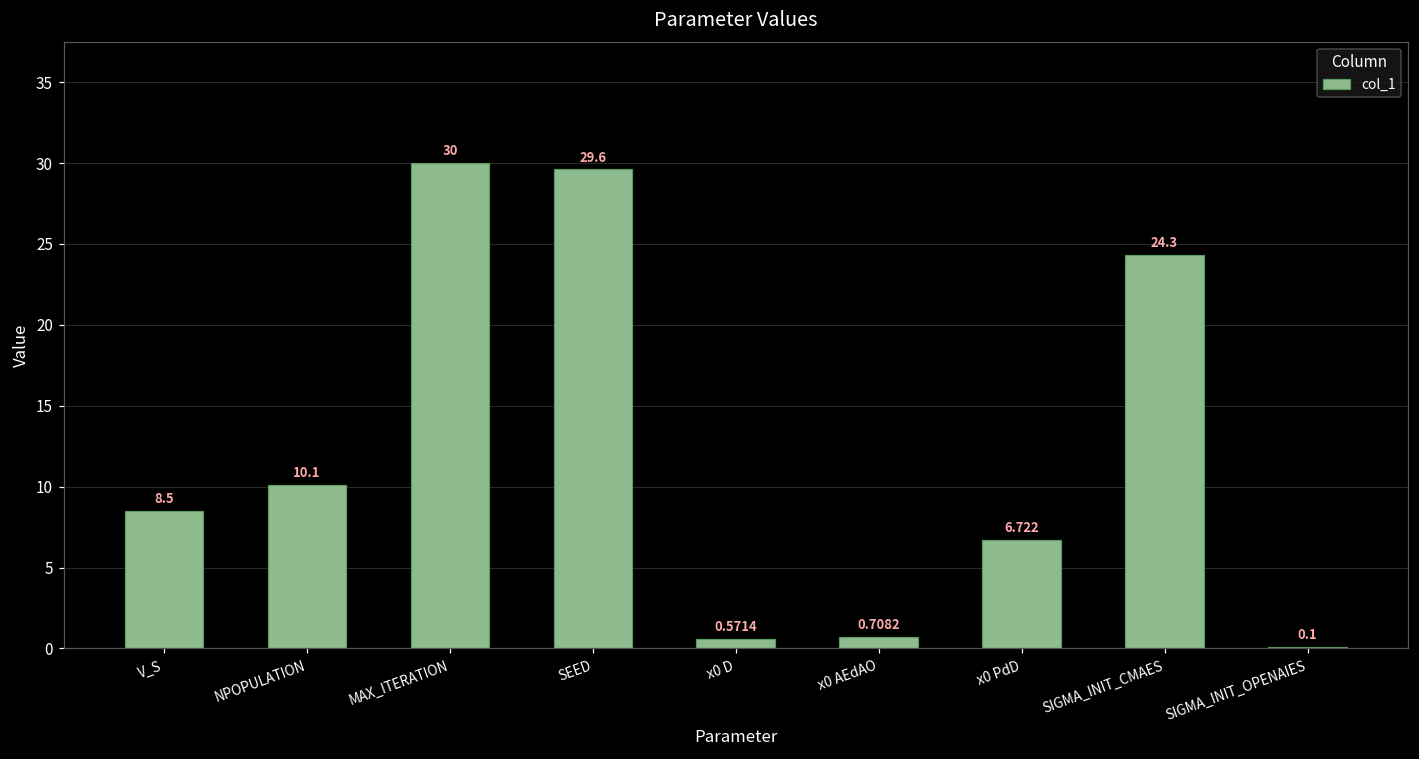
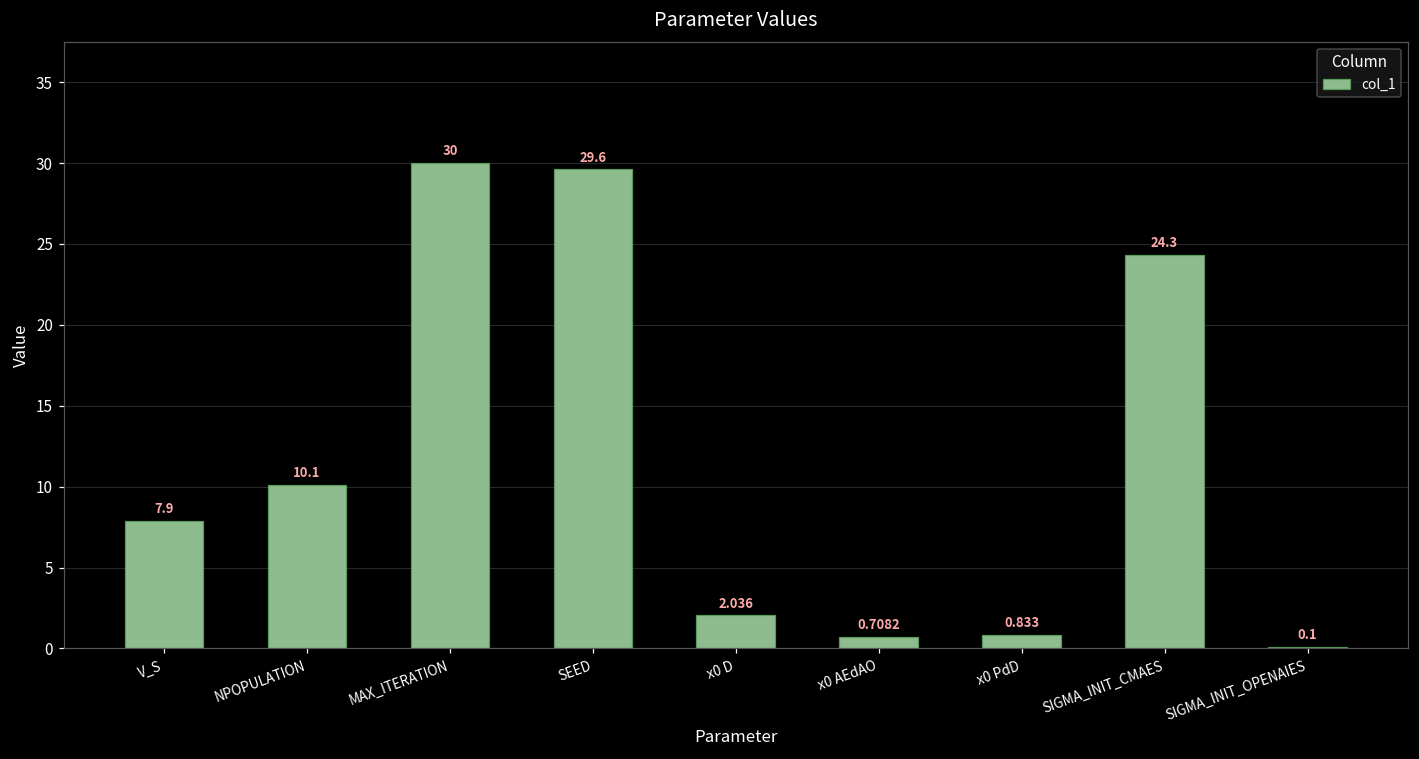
  {
-   "V_S": 8.5,
+   "V_S": 7.9,
    "NPOPULATION": 10.1,
    "MAX_ITERATION": 30,
    "SEED": 29.6,
-   "x0 D": 0.5714,
+   "x0 D": 2.036,
    "x0 AEdAO": 0.7082,
-   "x0 PdD": 6.722,
+   "x0 PdD": 0.833,
    "SIGMA_INIT_CMAES": 24.3,
    "SIGMA_INIT_OPENAIES": 0.1
  }
